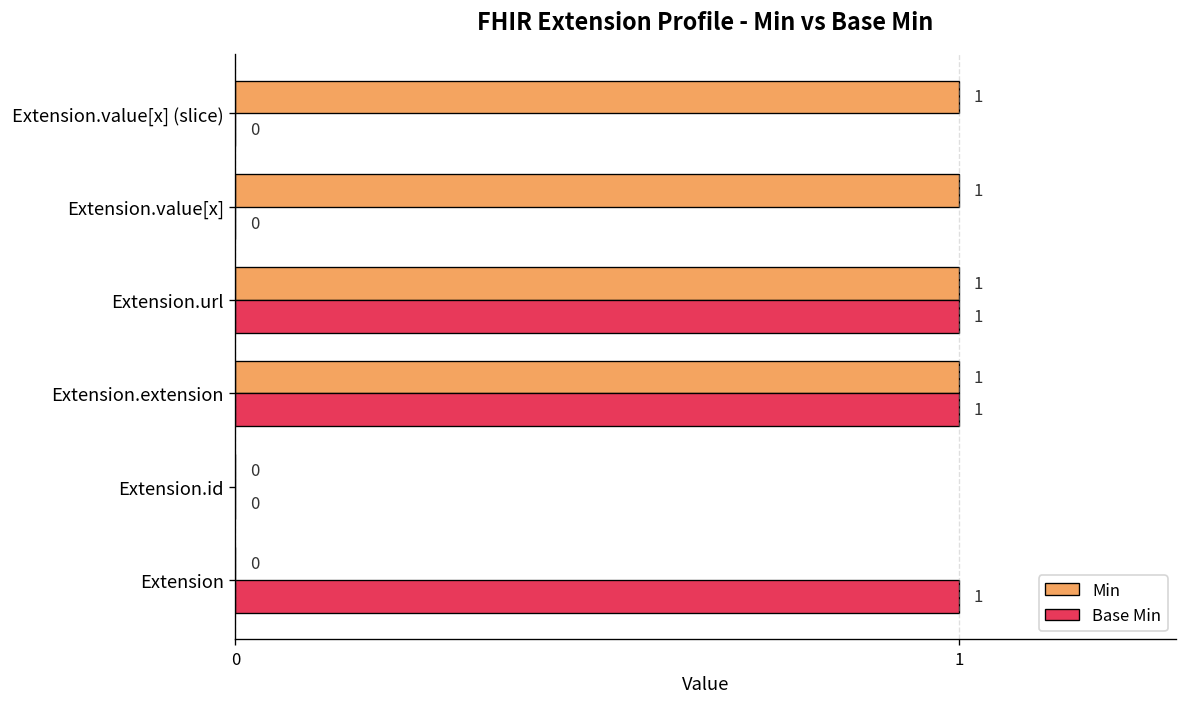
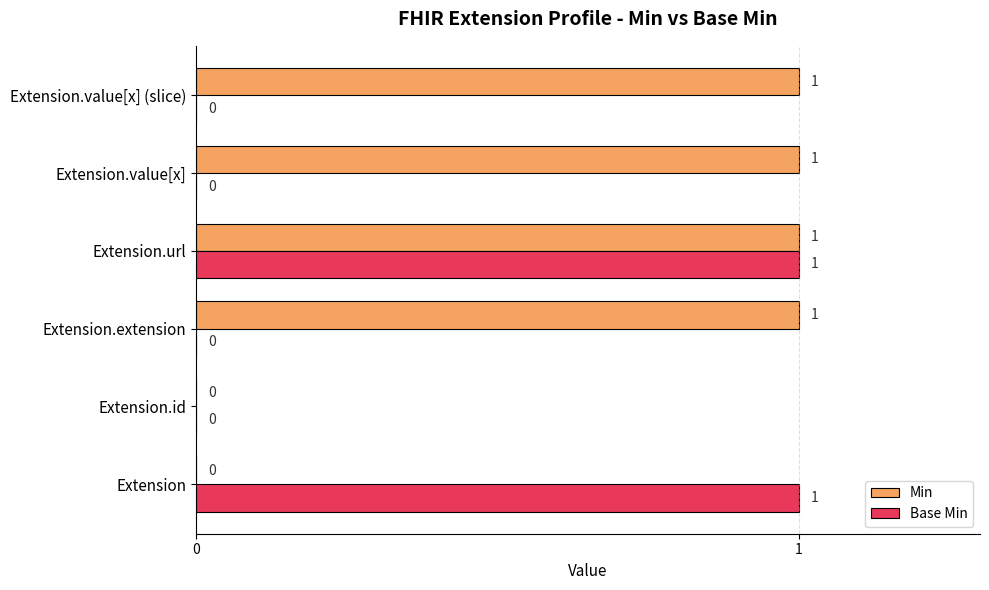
  {
    "Min": {
      "Extension.value[x] (slice)": 1,
      "Extension.value[x]": 1,
      "Extension.url": 1,
      "Extension.extension": 1,
      "Extension.id": 0,
      "Extension": 0
    },
    "Base Min": {
      "Extension.value[x] (slice)": 0,
      "Extension.value[x]": 0,
      "Extension.url": 1,
-     "Extension.extension": 1,
+     "Extension.extension": 0,
      "Extension.id": 0,
      "Extension": 1
    }
  }
